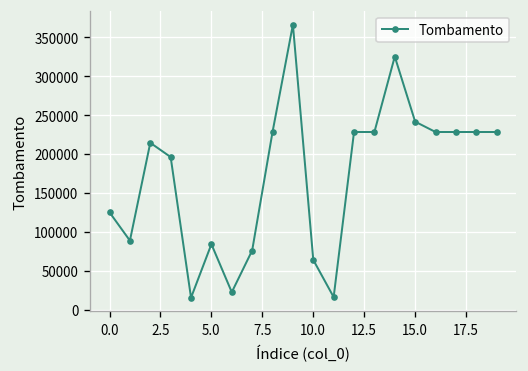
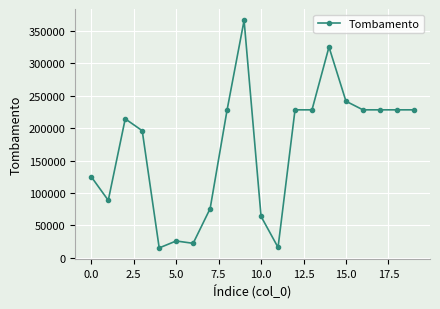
  {
    "0.0": 120000,
-   "5.0": 80000,
+   "5.0": 30000,
    "10.0": 60000,
    "15.0": 240000
  }
